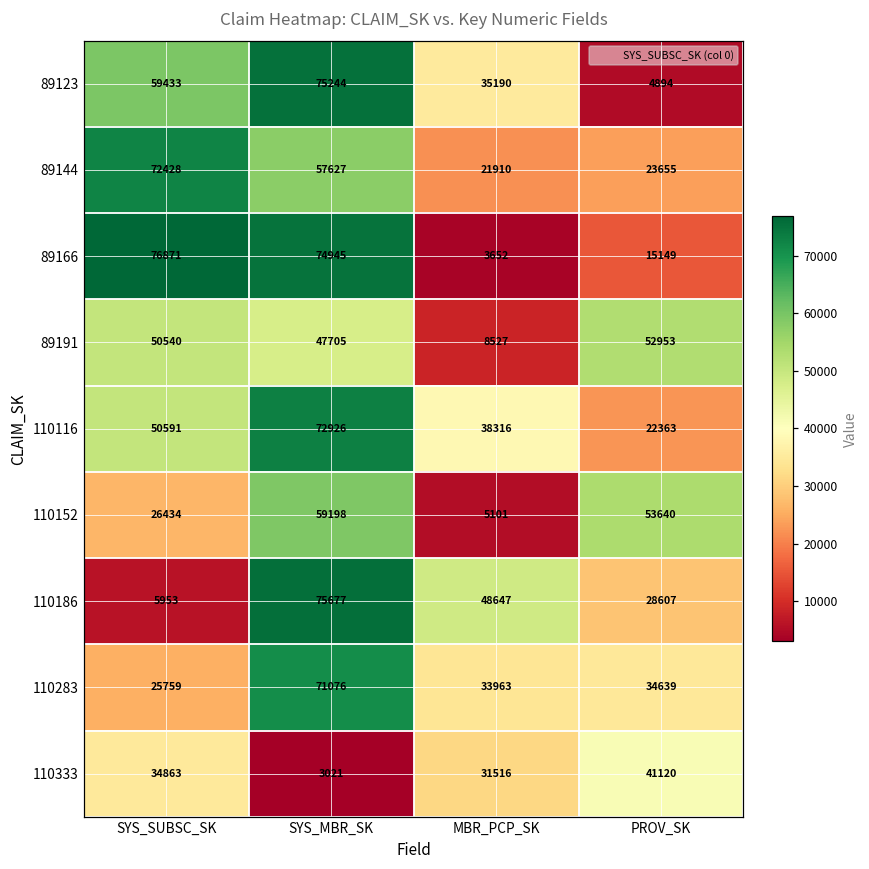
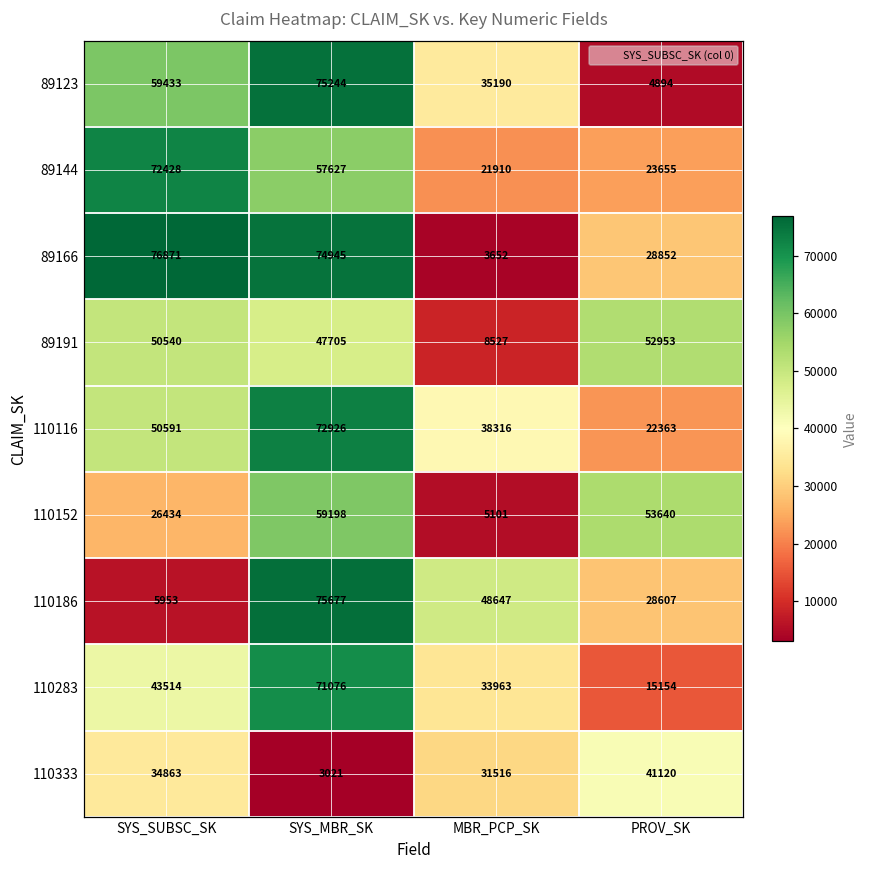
  {
    "89123": {
      "SYS_SUBSC_SK": 59433,
      "SYS_MBR_SK": 75244,
      "MBR_PCP_SK": 35190,
      "PROV_SK": 4894
    },
    "89144": {
      "SYS_SUBSC_SK": 72428,
      "SYS_MBR_SK": 57627,
      "MBR_PCP_SK": 21910,
      "PROV_SK": 23655
    },
    "89166": {
      "SYS_SUBSC_SK": 76871,
      "SYS_MBR_SK": 74945,
      "MBR_PCP_SK": 3652,
-     "PROV_SK": 15149
+     "PROV_SK": 28852
    },
    "89191": {
      "SYS_SUBSC_SK": 50540,
      "SYS_MBR_SK": 47705,
      "MBR_PCP_SK": 8527,
      "PROV_SK": 52953
    },
    "110116": {
      "SYS_SUBSC_SK": 50591,
      "SYS_MBR_SK": 72926,
      "MBR_PCP_SK": 38316,
      "PROV_SK": 22363
    },
    "110152": {
      "SYS_SUBSC_SK": 26434,
      "SYS_MBR_SK": 59198,
      "MBR_PCP_SK": 5101,
      "PROV_SK": 53640
    },
    "110186": {
      "SYS_SUBSC_SK": 5953,
      "SYS_MBR_SK": 75677,
      "MBR_PCP_SK": 48647,
      "PROV_SK": 28607
    },
    "110283": {
-     "SYS_SUBSC_SK": 25759,
+     "SYS_SUBSC_SK": 43514,
      "SYS_MBR_SK": 71076,
      "MBR_PCP_SK": 33963,
-     "PROV_SK": 34639
+     "PROV_SK": 15154
    },
    "110333": {
      "SYS_SUBSC_SK": 34863,
      "SYS_MBR_SK": 3021,
      "MBR_PCP_SK": 31516,
      "PROV_SK": 41120
    }
  }
